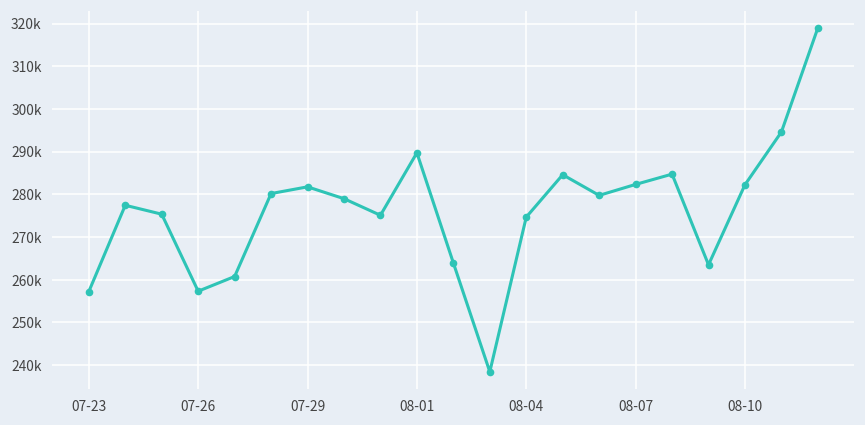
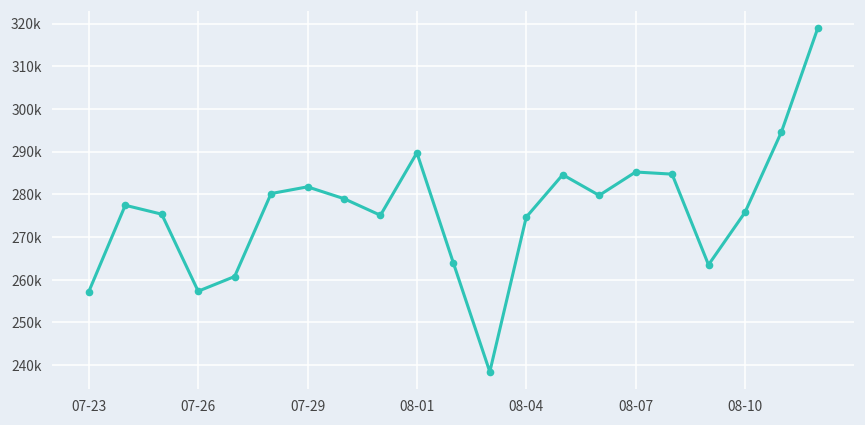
  {
    "07-23": 257000,
    "07-26": 257000,
    "07-29": 282000,
    "08-01": 290000,
    "08-04": 275000,
-   "08-07": 282000,
-   "08-10": 282000
+   "08-07": 285000,
+   "08-10": 276000
  }
